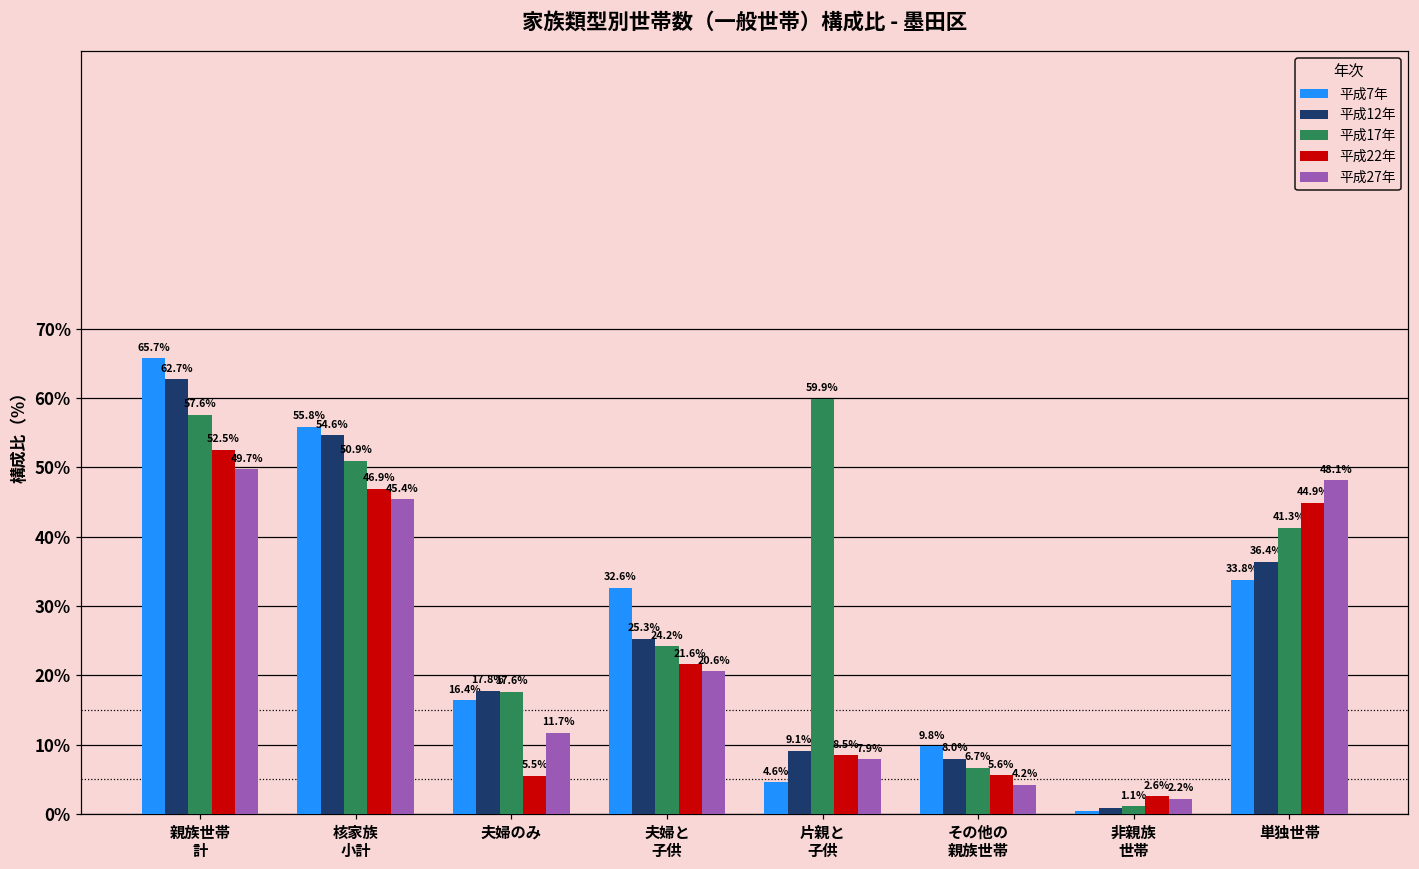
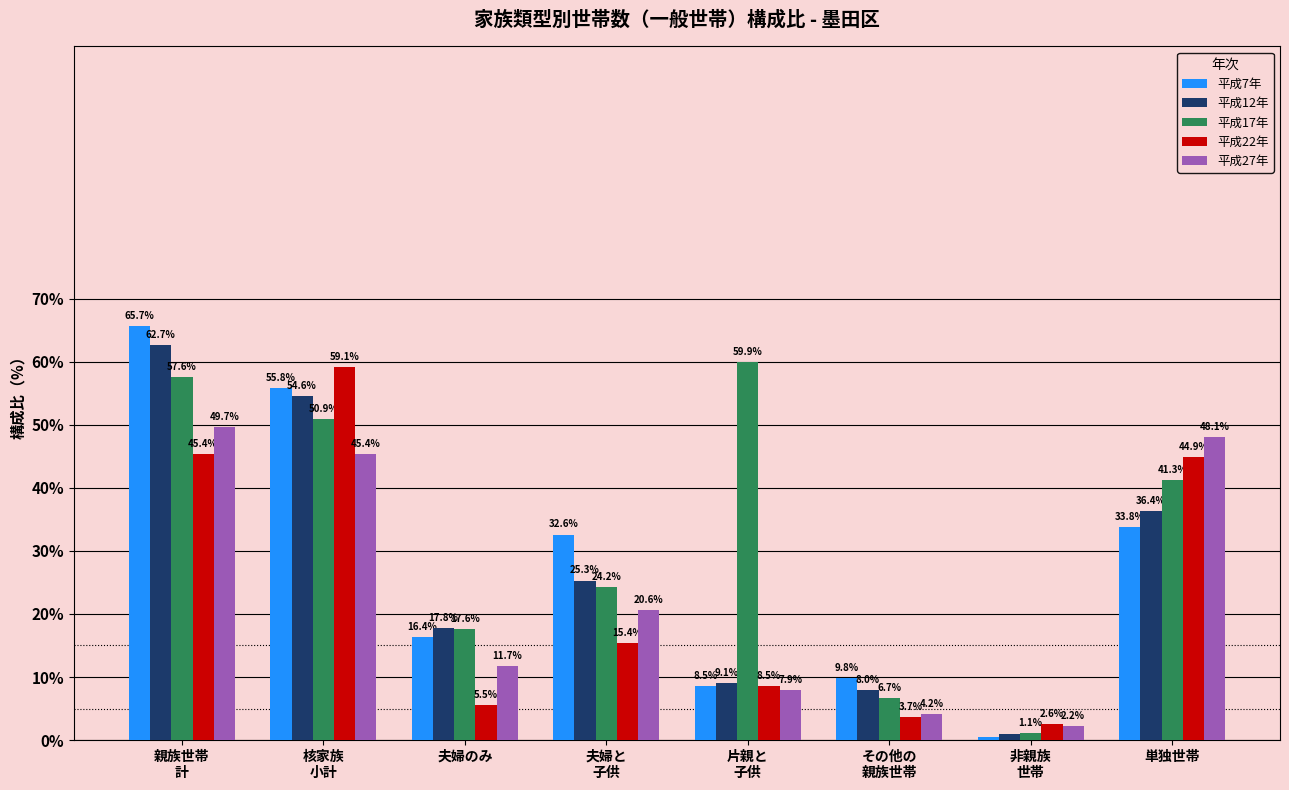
  {
    "平成7年": {
      "親族世帯 計": "65.7%",
      "核家族 小計": "55.8%",
      "夫婦のみ": "16.4%",
      "夫婦と 子供": "32.6%",
-     "片親と 子供": "4.6%",
+     "片親と 子供": "8.5%",
      "その他の 親族世帯": "9.8%",
      "単独世帯": "33.8%"
    },
    "平成12年": {
      "親族世帯 計": "62.7%",
      "核家族 小計": "54.6%",
      "夫婦と 子供": "25.3%",
      "片親と 子供": "9.1%",
      "その他の 親族世帯": "8.0%",
      "単独世帯": "36.4%"
    },
    "平成17年": {
      "親族世帯 計": "57.6%",
      "核家族 小計": "50.9%",
      "夫婦と 子供": "24.2%",
      "片親と 子供": "59.9%",
      "その他の 親族世帯": "6.7%",
      "非親族 世帯": "1.1%",
      "単独世帯": "41.3%"
    },
    "平成22年": {
-     "親族世帯 計": "52.5%",
-     "核家族 小計": "46.9%",
+     "親族世帯 計": "45.4%",
+     "核家族 小計": "59.1%",
      "夫婦のみ": "5.5%",
-     "夫婦と 子供": "21.6%",
+     "夫婦と 子供": "15.4%",
      "片親と 子供": "8.5%",
-     "その他の 親族世帯": "5.6%",
+     "その他の 親族世帯": "3.7%",
      "非親族 世帯": "2.6%",
      "単独世帯": "44.9%"
    },
    "平成27年": {
      "親族世帯 計": "49.7%",
      "核家族 小計": "45.4%",
      "夫婦のみ": "11.7%",
      "夫婦と 子供": "20.6%",
      "片親と 子供": "7.9%",
      "その他の 親族世帯": "4.2%",
      "非親族 世帯": "2.2%",
      "単独世帯": "48.1%"
    }
  }
